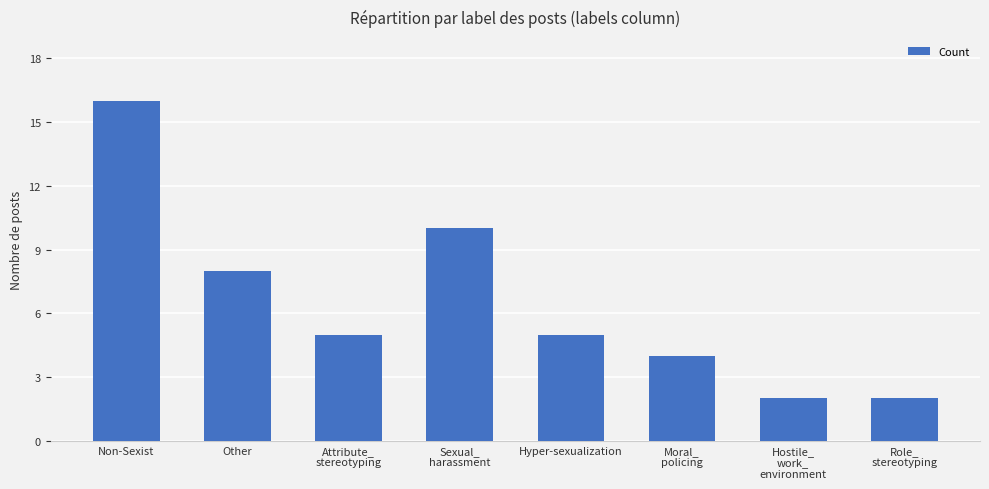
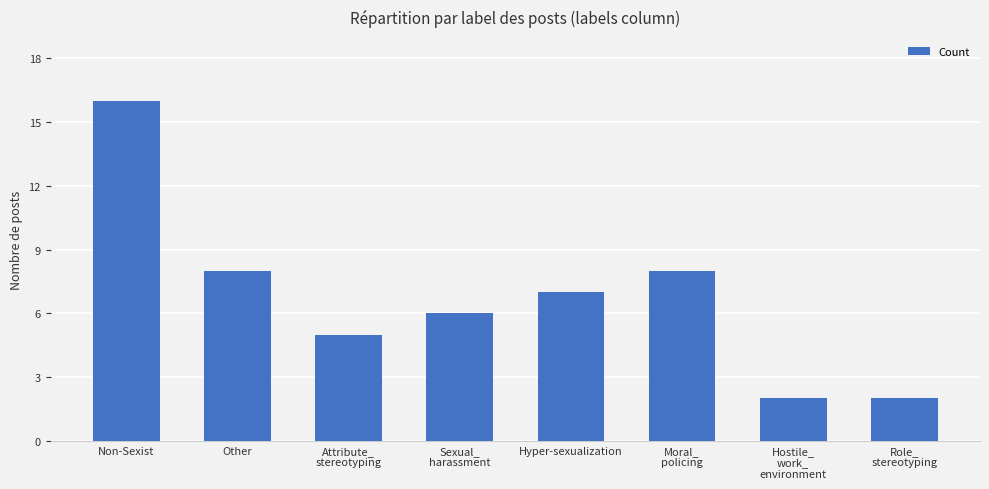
  {
    "Non-Sexist": 16,
    "Other": 8,
    "Attribute_ stereotyping": 5,
-   "Sexual_ harassment": 10,
-   "Hyper-sexualization": 5,
-   "Moral_ policing": 4,
+   "Sexual_ harassment": 6,
+   "Hyper-sexualization": 7,
+   "Moral_ policing": 8,
    "Hostile_ work_ environment": 2,
    "Role_ stereotyping": 2
  }
